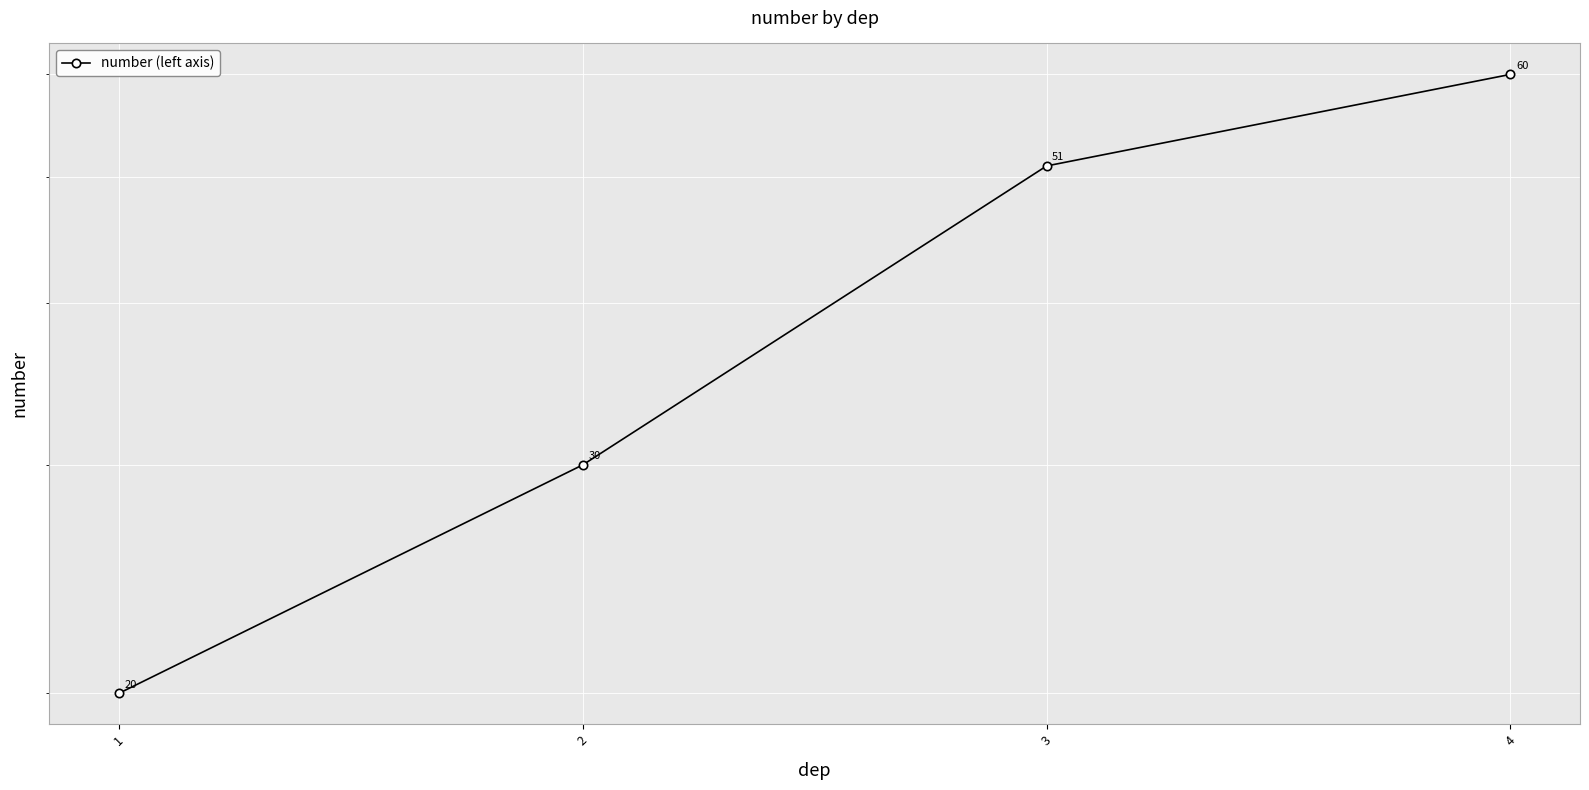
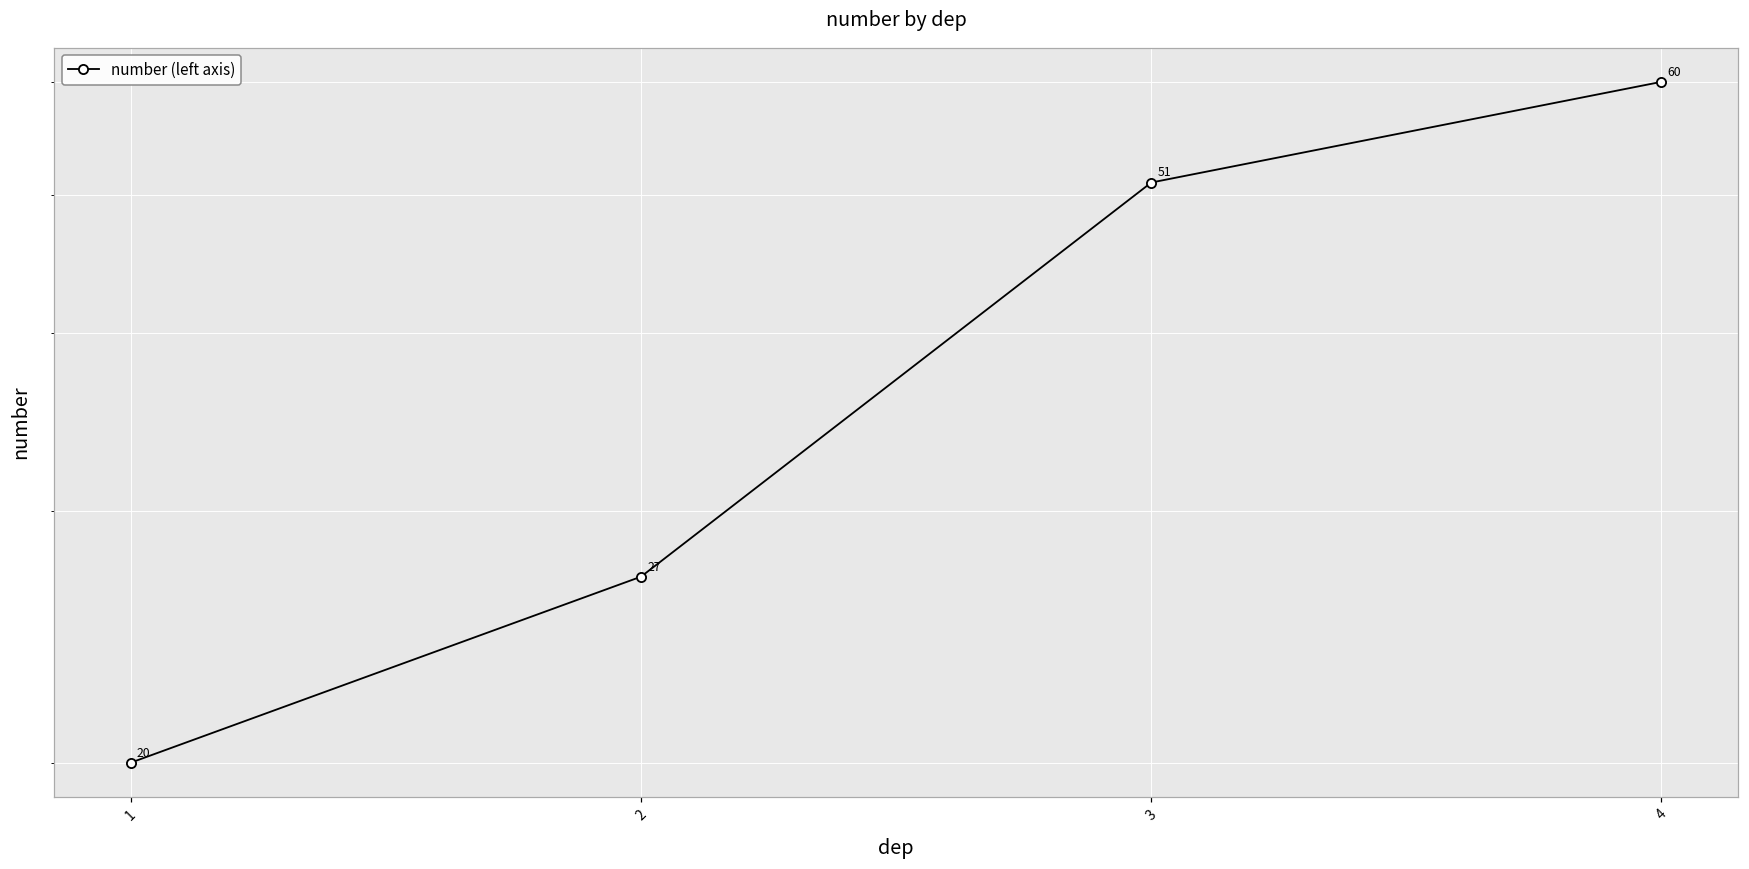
  {
    "1": 20,
-   "2": 30,
+   "2": 27,
    "3": 51,
    "4": 60
  }
